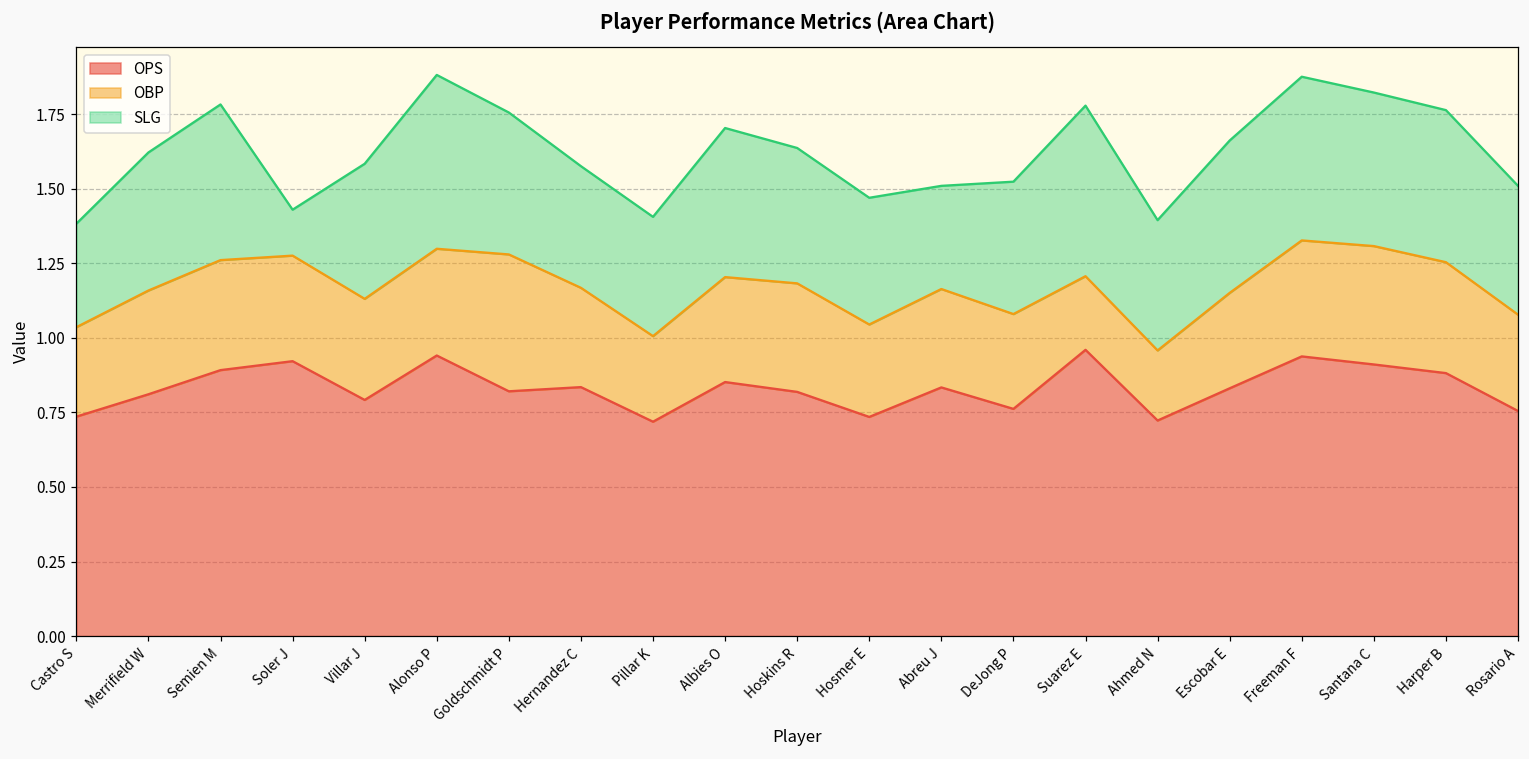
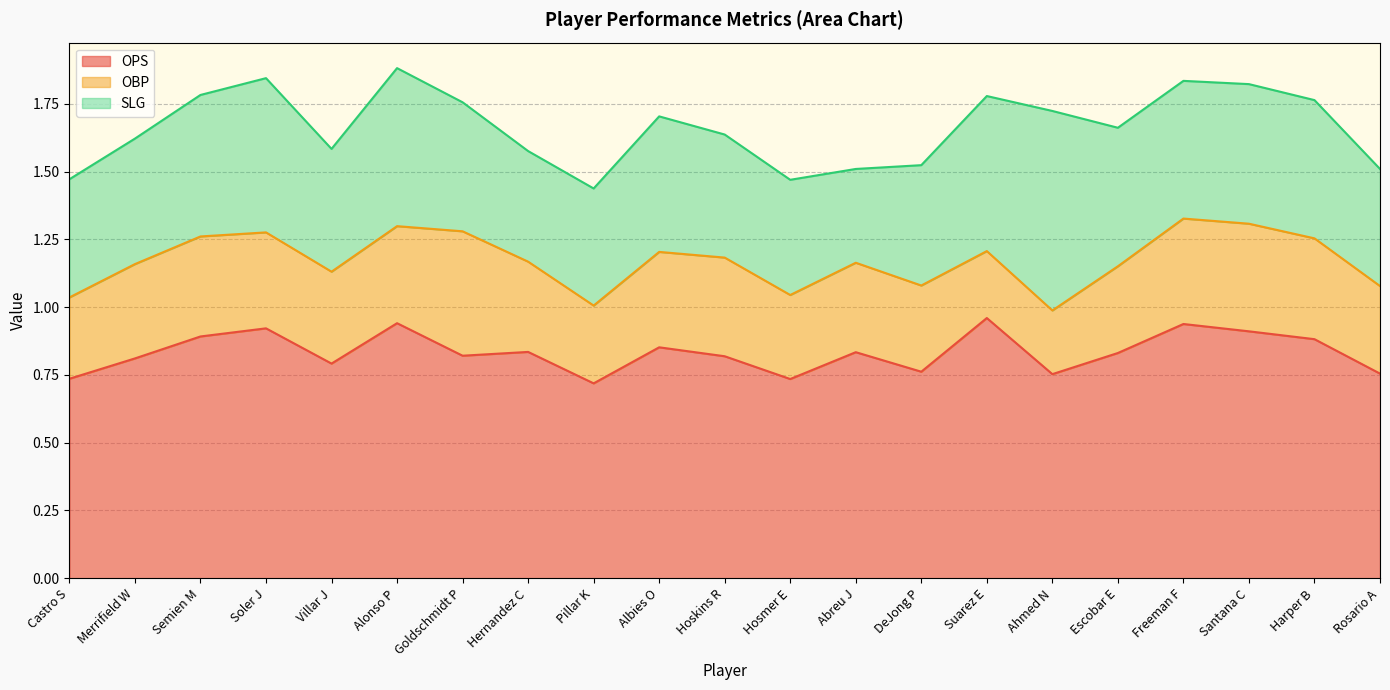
  {
    "OPS": {
      "Castro S": 0.74,
      "Merrifield W": 0.81,
      "Semien M": 0.89,
      "Soler J": 0.92,
      "Villar J": 0.79,
      "Alonso P": 0.94,
      "Goldschmidt P": 0.82,
      "Hernandez C": 0.84,
      "Pillar K": 0.72,
      "Albies O": 0.85,
      "Hoskins R": 0.82,
      "Hosmer E": 0.74,
      "Abreu J": 0.83,
      "DeJong P": 0.76,
      "Suarez E": 0.96,
-     "Ahmed N": 0.72,
+     "Ahmed N": 0.75,
      "Escobar E": 0.83,
      "Freeman F": 0.94,
      "Santana C": 0.91,
      "Harper B": 0.88,
      "Rosario A": 0.76
    },
    "OBP": {
      "Castro S": 0.30,
      "Merrifield W": 0.35,
      "Semien M": 0.37,
      "Soler J": 0.35,
      "Villar J": 0.34,
      "Alonso P": 0.36,
      "Goldschmidt P": 0.46,
      "Hernandez C": 0.33,
      "Pillar K": 0.29,
      "Albies O": 0.35,
      "Hoskins R": 0.36,
      "Hosmer E": 0.31,
      "Abreu J": 0.33,
      "DeJong P": 0.32,
      "Suarez E": 0.25,
      "Ahmed N": 0.24,
      "Escobar E": 0.32,
      "Freeman F": 0.39,
      "Santana C": 0.40,
      "Harper B": 0.37,
      "Rosario A": 0.32
    },
    "SLG": {
-     "Castro S": 0.35,
+     "Castro S": 0.44,
      "Merrifield W": 0.46,
      "Semien M": 0.52,
-     "Soler J": 0.15,
+     "Soler J": 0.57,
      "Villar J": 0.45,
      "Alonso P": 0.58,
      "Goldschmidt P": 0.48,
      "Hernandez C": 0.41,
-     "Pillar K": 0.40,
+     "Pillar K": 0.43,
      "Albies O": 0.50,
      "Hoskins R": 0.45,
      "Hosmer E": 0.43,
      "Abreu J": 0.35,
      "DeJong P": 0.44,
      "Suarez E": 0.57,
-     "Ahmed N": 0.44,
+     "Ahmed N": 0.74,
      "Escobar E": 0.51,
-     "Freeman F": 0.55,
+     "Freeman F": 0.51,
      "Santana C": 0.51,
      "Harper B": 0.51,
      "Rosario A": 0.43
    }
  }
